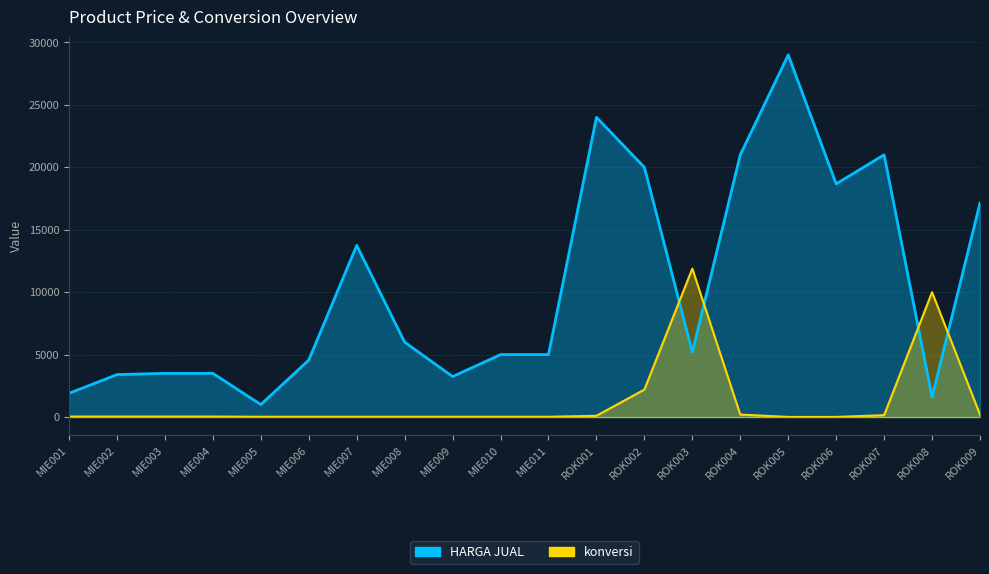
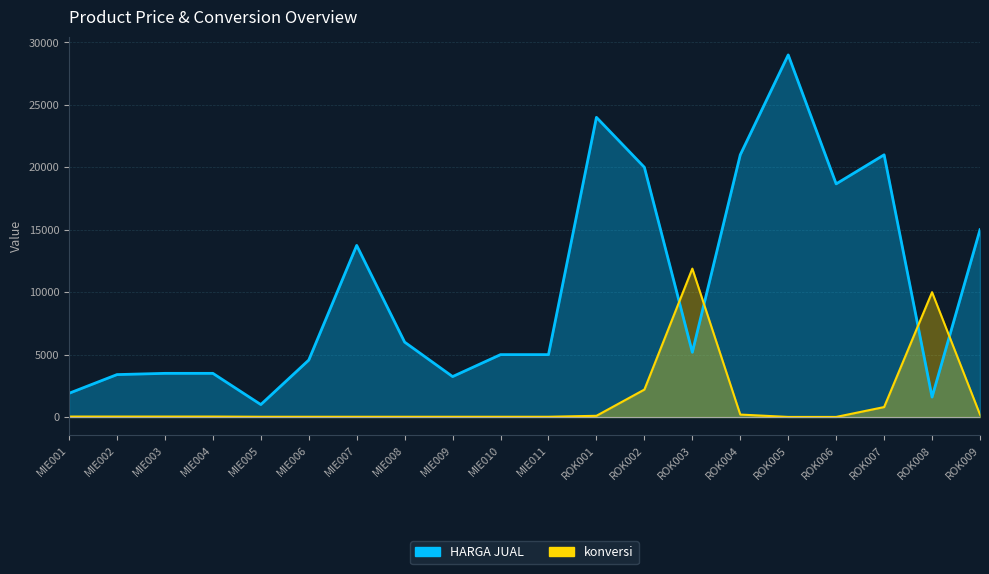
  {
    "HARGA JUAL": {
      "MIE001": 1900,
      "MIE002": 3400,
      "MIE003": 3500,
      "MIE004": 3500,
      "MIE005": 1000,
      "MIE006": 4600,
      "MIE007": 13700,
      "MIE008": 6000,
      "MIE009": 3200,
      "MIE010": 5000,
      "MIE011": 5000,
      "ROK001": 24000,
      "ROK002": 20000,
      "ROK003": 5200,
      "ROK004": 21000,
      "ROK005": 29000,
      "ROK006": 18700,
      "ROK007": 21000,
      "ROK008": 1600,
-     "ROK009": 17100
+     "ROK009": 15000
    },
    "konversi": {
      "MIE001": 0,
      "MIE002": 0,
      "MIE003": 0,
      "MIE004": 0,
      "MIE005": 0,
      "MIE006": 0,
      "MIE007": 0,
      "MIE008": 0,
      "MIE009": 0,
      "MIE010": 0,
      "MIE011": 0,
      "ROK001": 100,
      "ROK002": 2200,
      "ROK003": 11900,
      "ROK004": 200,
      "ROK005": 0,
      "ROK006": 0,
-     "ROK007": 200,
+     "ROK007": 800,
      "ROK008": 10000,
      "ROK009": 200
    }
  }
